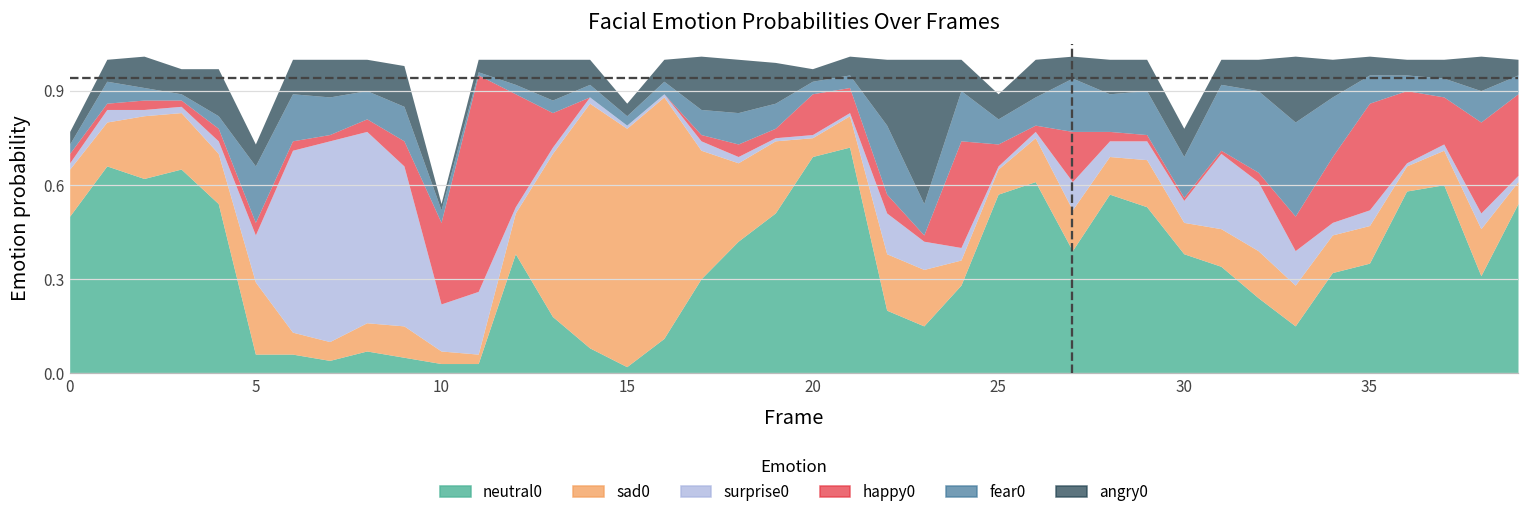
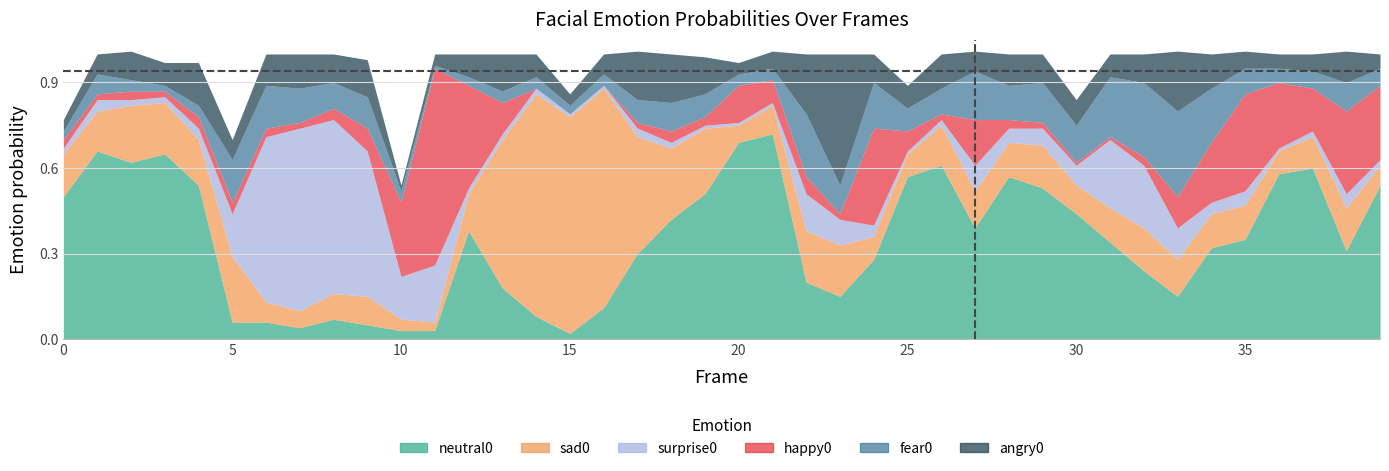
  {
    "neutral0": {
      "0": 0.50,
      "5": 0.06,
      "10": 0.03,
      "15": 0.02,
      "20": 0.69,
      "25": 0.57,
-     "30": 0.38,
+     "30": 0.44,
      "35": 0.35
    },
    "sad0": {
      "0": 0.15,
      "5": 0.23,
      "10": 0.04,
      "15": 0.76,
      "20": 0.06,
      "25": 0.08,
      "30": 0.10,
      "35": 0.12
    },
    "surprise0": {
      "0": 0.02,
      "5": 0.15,
      "10": 0.15,
      "20": 0.01,
      "25": 0.01,
      "30": 0.07,
      "35": 0.05
    },
    "happy0": {
      "0": 0.03,
      "5": 0.04,
      "10": 0.26,
      "20": 0.13,
      "25": 0.07,
      "30": 0.01,
      "35": 0.34
    },
    "fear0": {
      "0": 0.03,
-     "5": 0.18,
+     "5": 0.15,
      "10": 0.04,
      "15": 0.03,
      "20": 0.04,
      "25": 0.08,
      "30": 0.13,
      "35": 0.09
    },
    "angry0": {
      "0": 0.04,
      "5": 0.07,
      "10": 0.02,
      "15": 0.04,
      "20": 0.04,
      "25": 0.08,
      "30": 0.09,
      "35": 0.06
    }
  }
